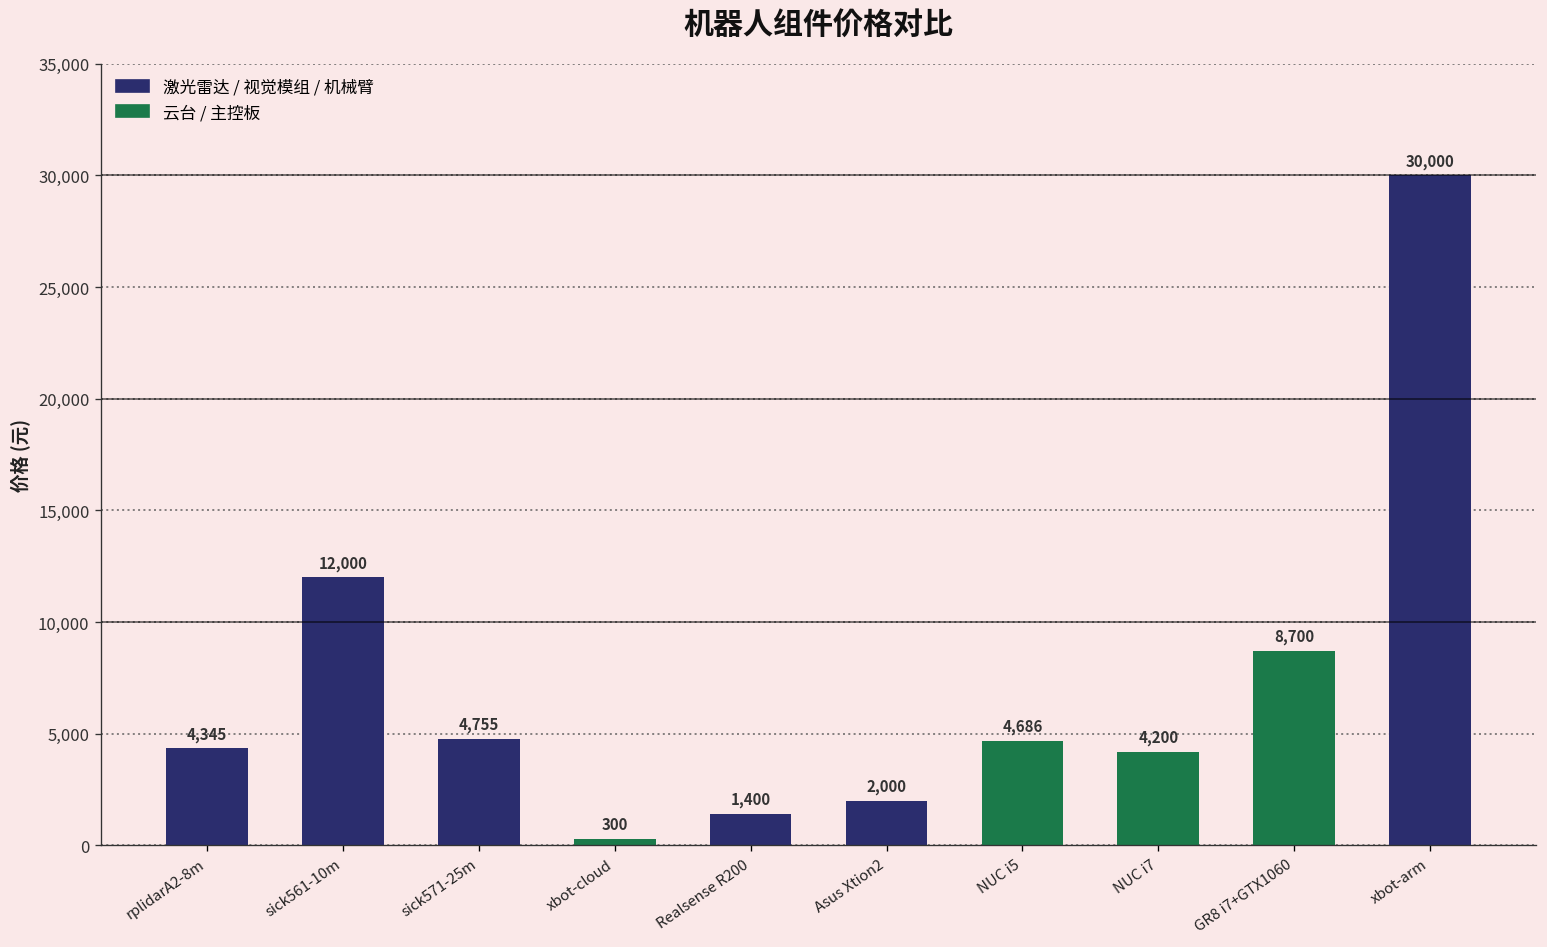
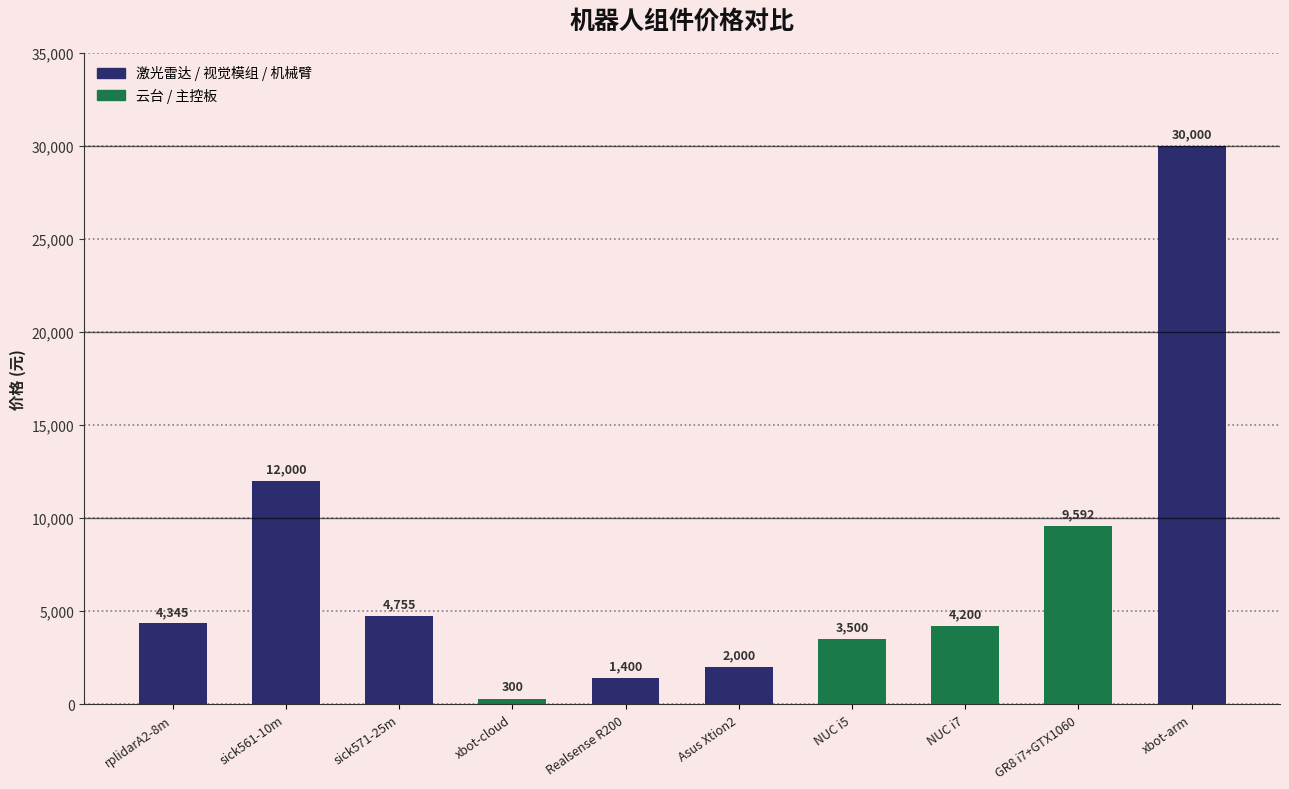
  {
    "rplidarA2-8m": "4,345",
    "sick561-10m": "12,000",
    "sick571-25m": "4,755",
    "xbot-cloud": "300",
    "Realsense R200": "1,400",
    "Asus Xtion2": "2,000",
-   "NUC i5": "4,686",
+   "NUC i5": "3,500",
    "NUC i7": "4,200",
-   "GR8 i7+GTX1060": "8,700",
+   "GR8 i7+GTX1060": "9,592",
    "xbot-arm": "30,000"
  }
